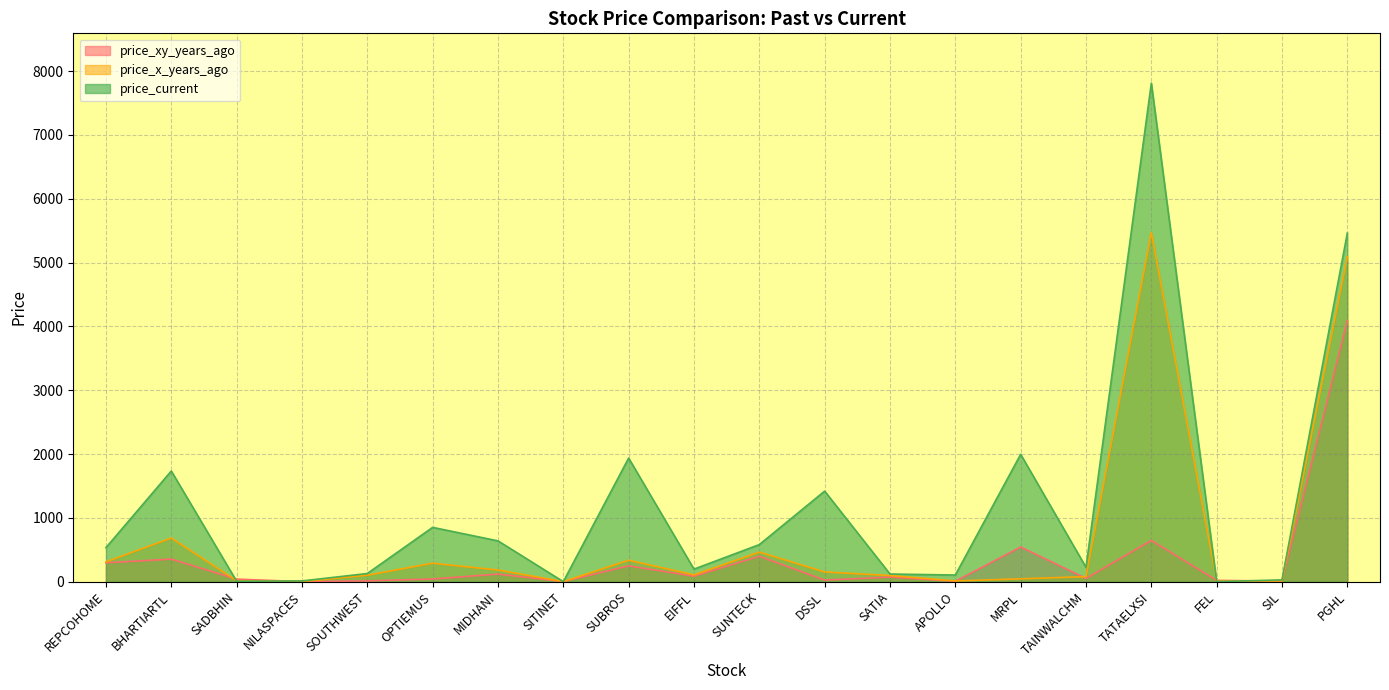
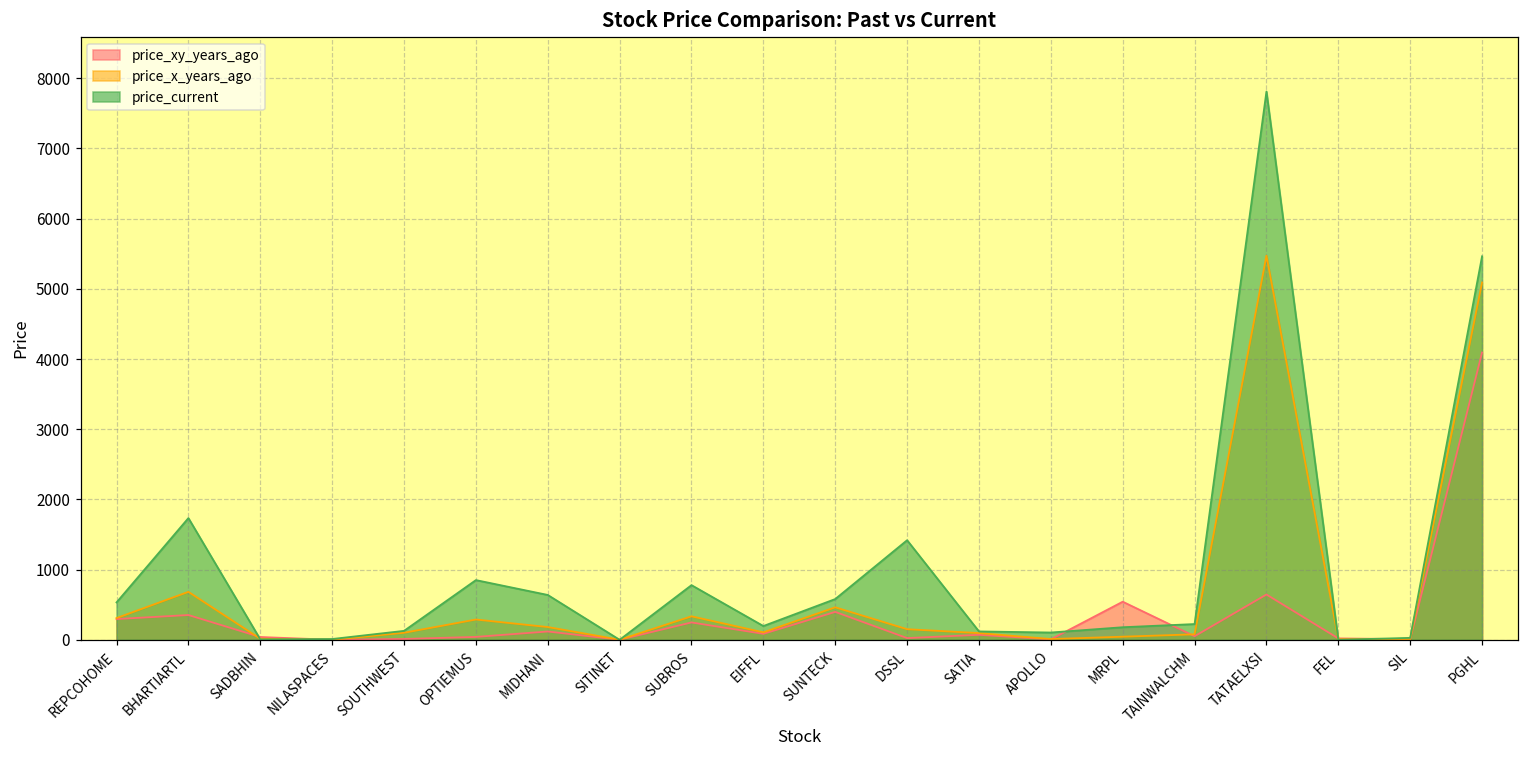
  {
    "price_xy_years_ago": {
      "BHARTIARTL": 400,
      "SOUTHWEST": 0,
      "OPTIEMUS": 0,
      "MIDHANI": 100,
      "SUBROS": 200,
      "SUNTECK": 400,
      "DSSL": 0,
      "MRPL": 500,
      "TATAELXSI": 600,
      "PGHL": 4100
    },
    "price_x_years_ago": {
      "BHARTIARTL": 700,
      "OPTIEMUS": 300,
      "MIDHANI": 200,
      "SUBROS": 300,
      "SUNTECK": 500,
      "DSSL": 200,
      "MRPL": 0,
      "TATAELXSI": 5500,
      "PGHL": 5100
    },
    "price_current": {
      "REPCOHOME": 500,
      "BHARTIARTL": 1700,
      "OPTIEMUS": 900,
      "MIDHANI": 600,
-     "SUBROS": 1900,
+     "SUBROS": 800,
      "EIFFL": 200,
      "SUNTECK": 600,
      "DSSL": 1400,
      "APOLLO": 100,
-     "MRPL": 2000,
+     "MRPL": 200,
      "TAINWALCHM": 200,
      "TATAELXSI": 7800,
      "PGHL": 5500
    }
  }
